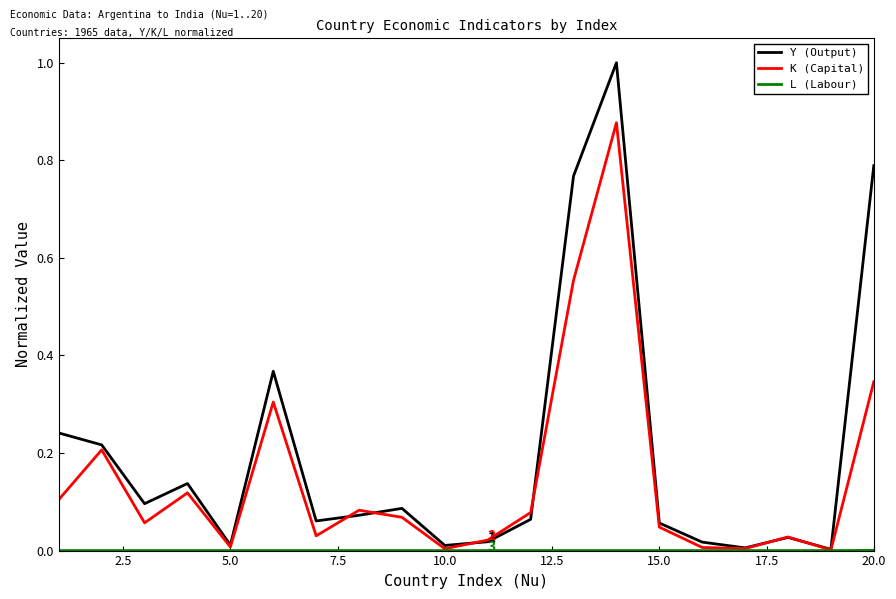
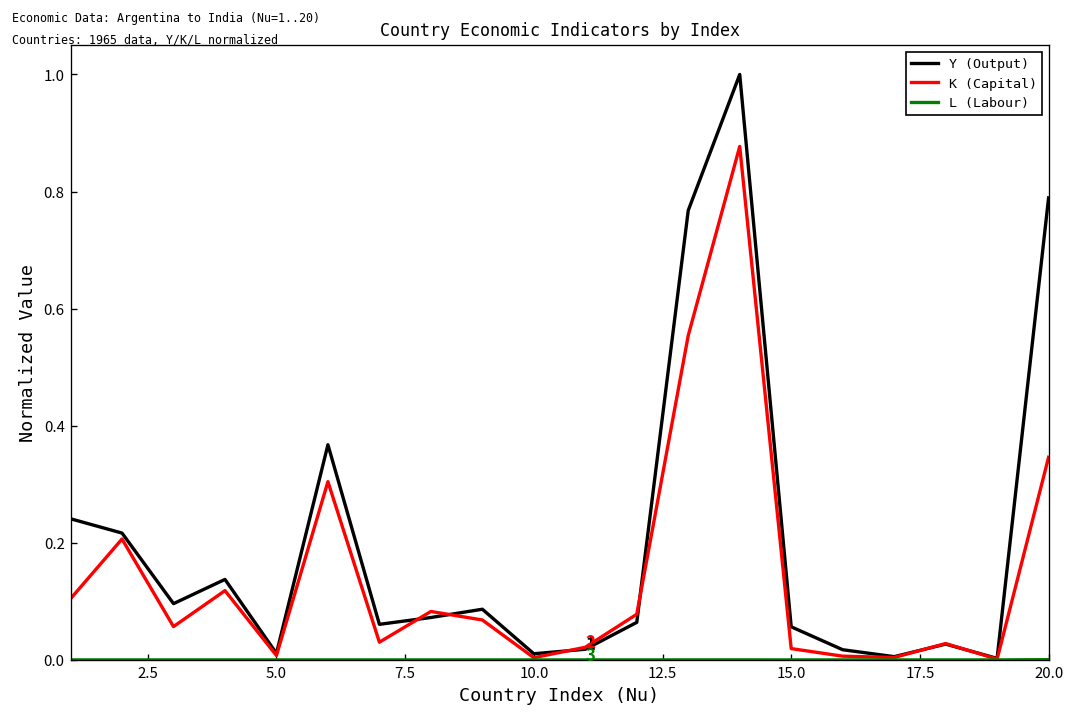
  {
    "Y (Output)": {
      "10.0": 0.01,
      "15.0": 0.06,
      "20.0": 0.79
    },
    "K (Capital)": {
-     "15.0": 0.05,
+     "15.0": 0.02,
      "20.0": 0.35
    },
    "L (Labour)": {
      "5.0": 0.00,
      "15.0": 0.00,
      "20.0": 0.00
    }
  }
